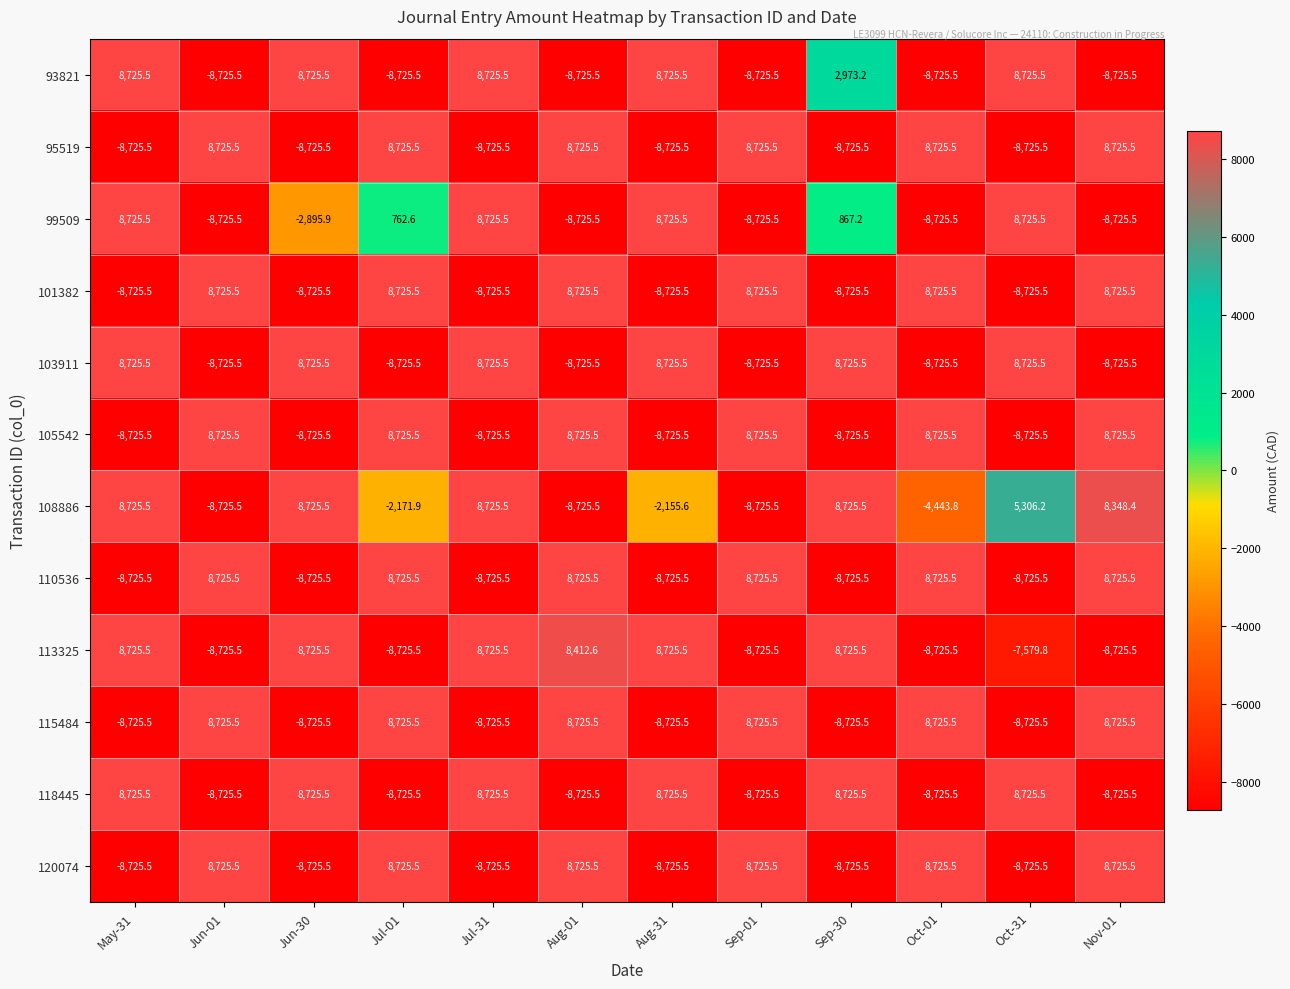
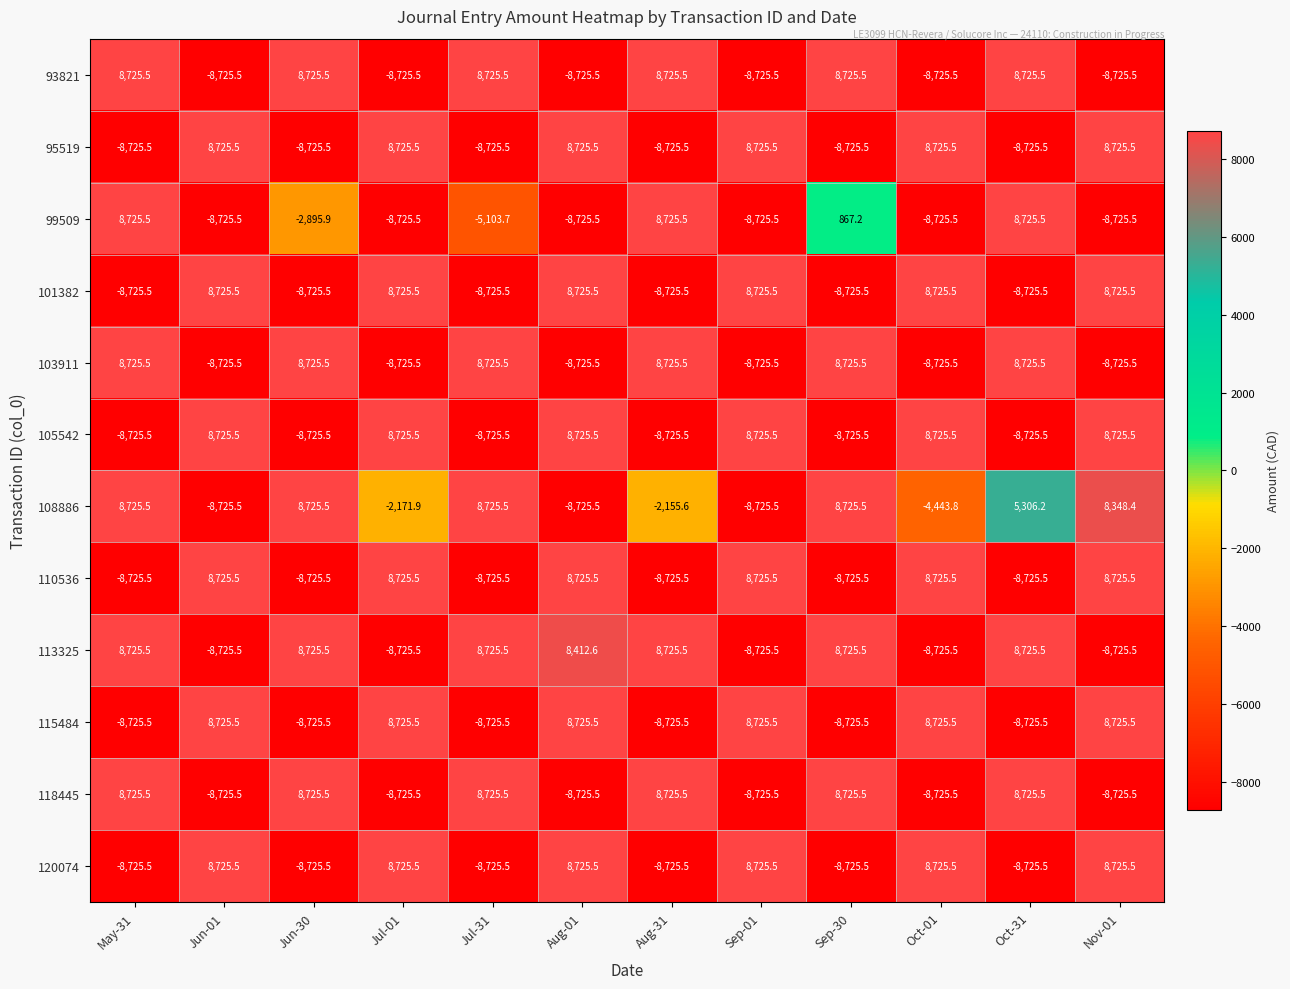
  {
    "93821": {
      "May-31": "8,725.5",
      "Jun-01": "-8,725.5",
      "Jun-30": "8,725.5",
      "Jul-01": "-8,725.5",
      "Jul-31": "8,725.5",
      "Aug-01": "-8,725.5",
      "Aug-31": "8,725.5",
      "Sep-01": "-8,725.5",
-     "Sep-30": "2,973.2",
+     "Sep-30": "8,725.5",
      "Oct-01": "-8,725.5",
      "Oct-31": "8,725.5",
      "Nov-01": "-8,725.5"
    },
    "95519": {
      "May-31": "-8,725.5",
      "Jun-01": "8,725.5",
      "Jun-30": "-8,725.5",
      "Jul-01": "8,725.5",
      "Jul-31": "-8,725.5",
      "Aug-01": "8,725.5",
      "Aug-31": "-8,725.5",
      "Sep-01": "8,725.5",
      "Sep-30": "-8,725.5",
      "Oct-01": "8,725.5",
      "Oct-31": "-8,725.5",
      "Nov-01": "8,725.5"
    },
    "99509": {
      "May-31": "8,725.5",
      "Jun-01": "-8,725.5",
      "Jun-30": "-2,895.9",
-     "Jul-01": "762.6",
-     "Jul-31": "8,725.5",
+     "Jul-01": "-8,725.5",
+     "Jul-31": "-5,103.7",
      "Aug-01": "-8,725.5",
      "Aug-31": "8,725.5",
      "Sep-01": "-8,725.5",
      "Sep-30": "867.2",
      "Oct-01": "-8,725.5",
      "Oct-31": "8,725.5",
      "Nov-01": "-8,725.5"
    },
    "101382": {
      "May-31": "-8,725.5",
      "Jun-01": "8,725.5",
      "Jun-30": "-8,725.5",
      "Jul-01": "8,725.5",
      "Jul-31": "-8,725.5",
      "Aug-01": "8,725.5",
      "Aug-31": "-8,725.5",
      "Sep-01": "8,725.5",
      "Sep-30": "-8,725.5",
      "Oct-01": "8,725.5",
      "Oct-31": "-8,725.5",
      "Nov-01": "8,725.5"
    },
    "103911": {
      "May-31": "8,725.5",
      "Jun-01": "-8,725.5",
      "Jun-30": "8,725.5",
      "Jul-01": "-8,725.5",
      "Jul-31": "8,725.5",
      "Aug-01": "-8,725.5",
      "Aug-31": "8,725.5",
      "Sep-01": "-8,725.5",
      "Sep-30": "8,725.5",
      "Oct-01": "-8,725.5",
      "Oct-31": "8,725.5",
      "Nov-01": "-8,725.5"
    },
    "105542": {
      "May-31": "-8,725.5",
      "Jun-01": "8,725.5",
      "Jun-30": "-8,725.5",
      "Jul-01": "8,725.5",
      "Jul-31": "-8,725.5",
      "Aug-01": "8,725.5",
      "Aug-31": "-8,725.5",
      "Sep-01": "8,725.5",
      "Sep-30": "-8,725.5",
      "Oct-01": "8,725.5",
      "Oct-31": "-8,725.5",
      "Nov-01": "8,725.5"
    },
    "108886": {
      "May-31": "8,725.5",
      "Jun-01": "-8,725.5",
      "Jun-30": "8,725.5",
      "Jul-01": "-2,171.9",
      "Jul-31": "8,725.5",
      "Aug-01": "-8,725.5",
      "Aug-31": "-2,155.6",
      "Sep-01": "-8,725.5",
      "Sep-30": "8,725.5",
      "Oct-01": "-4,443.8",
      "Oct-31": "5,306.2",
      "Nov-01": "8,348.4"
    },
    "110536": {
      "May-31": "-8,725.5",
      "Jun-01": "8,725.5",
      "Jun-30": "-8,725.5",
      "Jul-01": "8,725.5",
      "Jul-31": "-8,725.5",
      "Aug-01": "8,725.5",
      "Aug-31": "-8,725.5",
      "Sep-01": "8,725.5",
      "Sep-30": "-8,725.5",
      "Oct-01": "8,725.5",
      "Oct-31": "-8,725.5",
      "Nov-01": "8,725.5"
    },
    "113325": {
      "May-31": "8,725.5",
      "Jun-01": "-8,725.5",
      "Jun-30": "8,725.5",
      "Jul-01": "-8,725.5",
      "Jul-31": "8,725.5",
      "Aug-01": "8,412.6",
      "Aug-31": "8,725.5",
      "Sep-01": "-8,725.5",
      "Sep-30": "8,725.5",
      "Oct-01": "-8,725.5",
-     "Oct-31": "-7,579.8",
+     "Oct-31": "8,725.5",
      "Nov-01": "-8,725.5"
    },
    "115484": {
      "May-31": "-8,725.5",
      "Jun-01": "8,725.5",
      "Jun-30": "-8,725.5",
      "Jul-01": "8,725.5",
      "Jul-31": "-8,725.5",
      "Aug-01": "8,725.5",
      "Aug-31": "-8,725.5",
      "Sep-01": "8,725.5",
      "Sep-30": "-8,725.5",
      "Oct-01": "8,725.5",
      "Oct-31": "-8,725.5",
      "Nov-01": "8,725.5"
    },
    "118445": {
      "May-31": "8,725.5",
      "Jun-01": "-8,725.5",
      "Jun-30": "8,725.5",
      "Jul-01": "-8,725.5",
      "Jul-31": "8,725.5",
      "Aug-01": "-8,725.5",
      "Aug-31": "8,725.5",
      "Sep-01": "-8,725.5",
      "Sep-30": "8,725.5",
      "Oct-01": "-8,725.5",
      "Oct-31": "8,725.5",
      "Nov-01": "-8,725.5"
    },
    "120074": {
      "May-31": "-8,725.5",
      "Jun-01": "8,725.5",
      "Jun-30": "-8,725.5",
      "Jul-01": "8,725.5",
      "Jul-31": "-8,725.5",
      "Aug-01": "8,725.5",
      "Aug-31": "-8,725.5",
      "Sep-01": "8,725.5",
      "Sep-30": "-8,725.5",
      "Oct-01": "8,725.5",
      "Oct-31": "-8,725.5",
      "Nov-01": "8,725.5"
    }
  }
